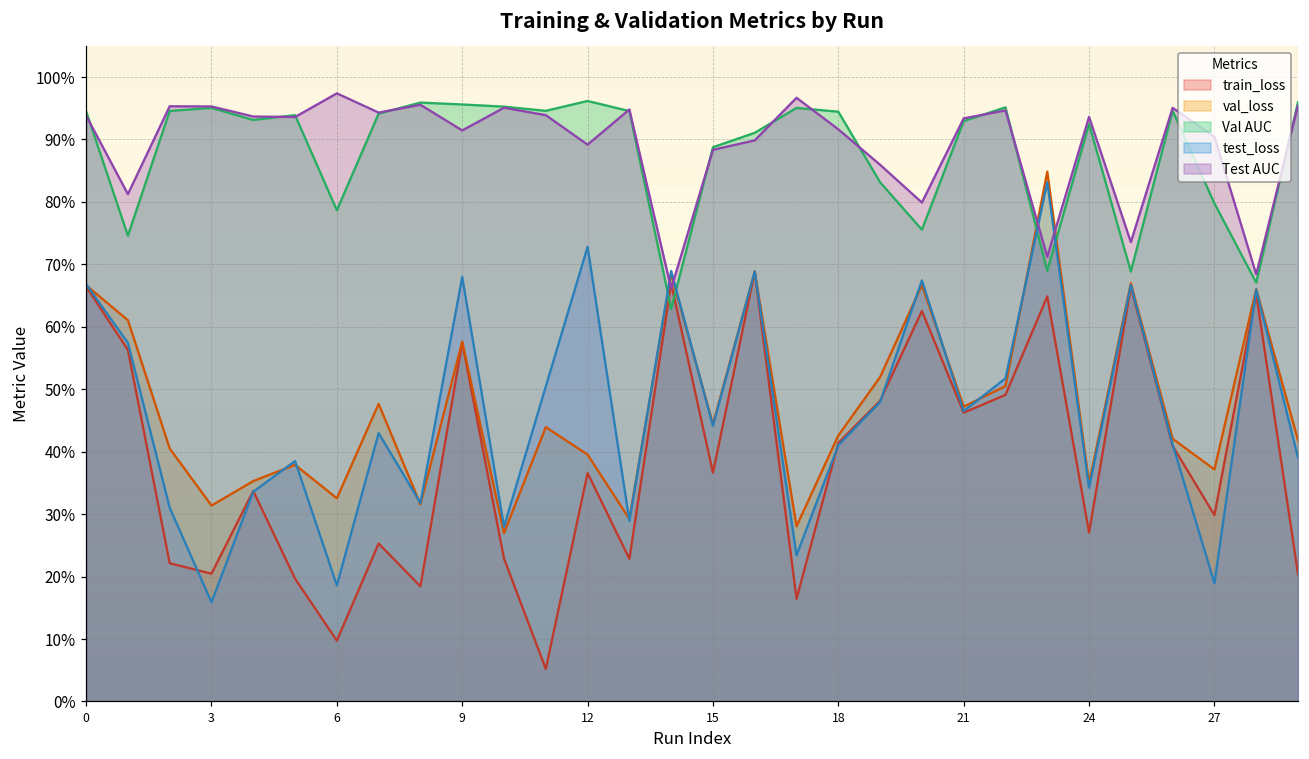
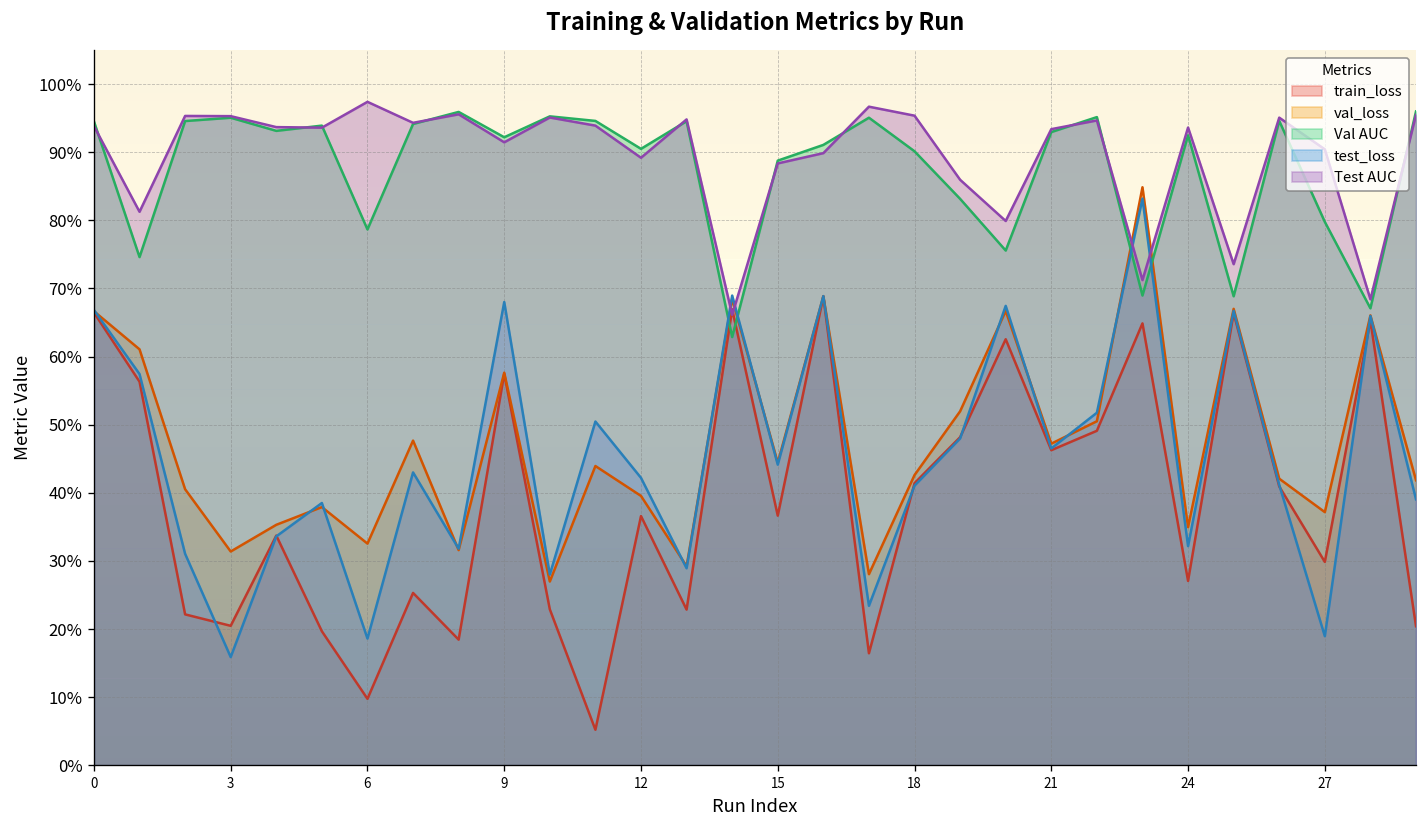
  {
    "Val AUC": {
      "0": "95%",
      "6": "79%",
-     "9": "96%",
-     "12": "96%",
-     "18": "94%",
+     "9": "92%",
+     "12": "90%",
+     "18": "90%",
      "24": "92%",
      "27": "80%"
    },
    "test_loss": {
      "3": "16%",
      "6": "19%",
      "9": "68%",
-     "12": "73%",
-     "24": "34%",
+     "12": "42%",
+     "24": "32%",
      "27": "19%"
    },
    "Test AUC": {
      "0": "94%",
      "6": "97%",
      "9": "91%",
      "12": "89%",
-     "18": "92%",
+     "18": "95%",
      "24": "94%"
    }
  }
